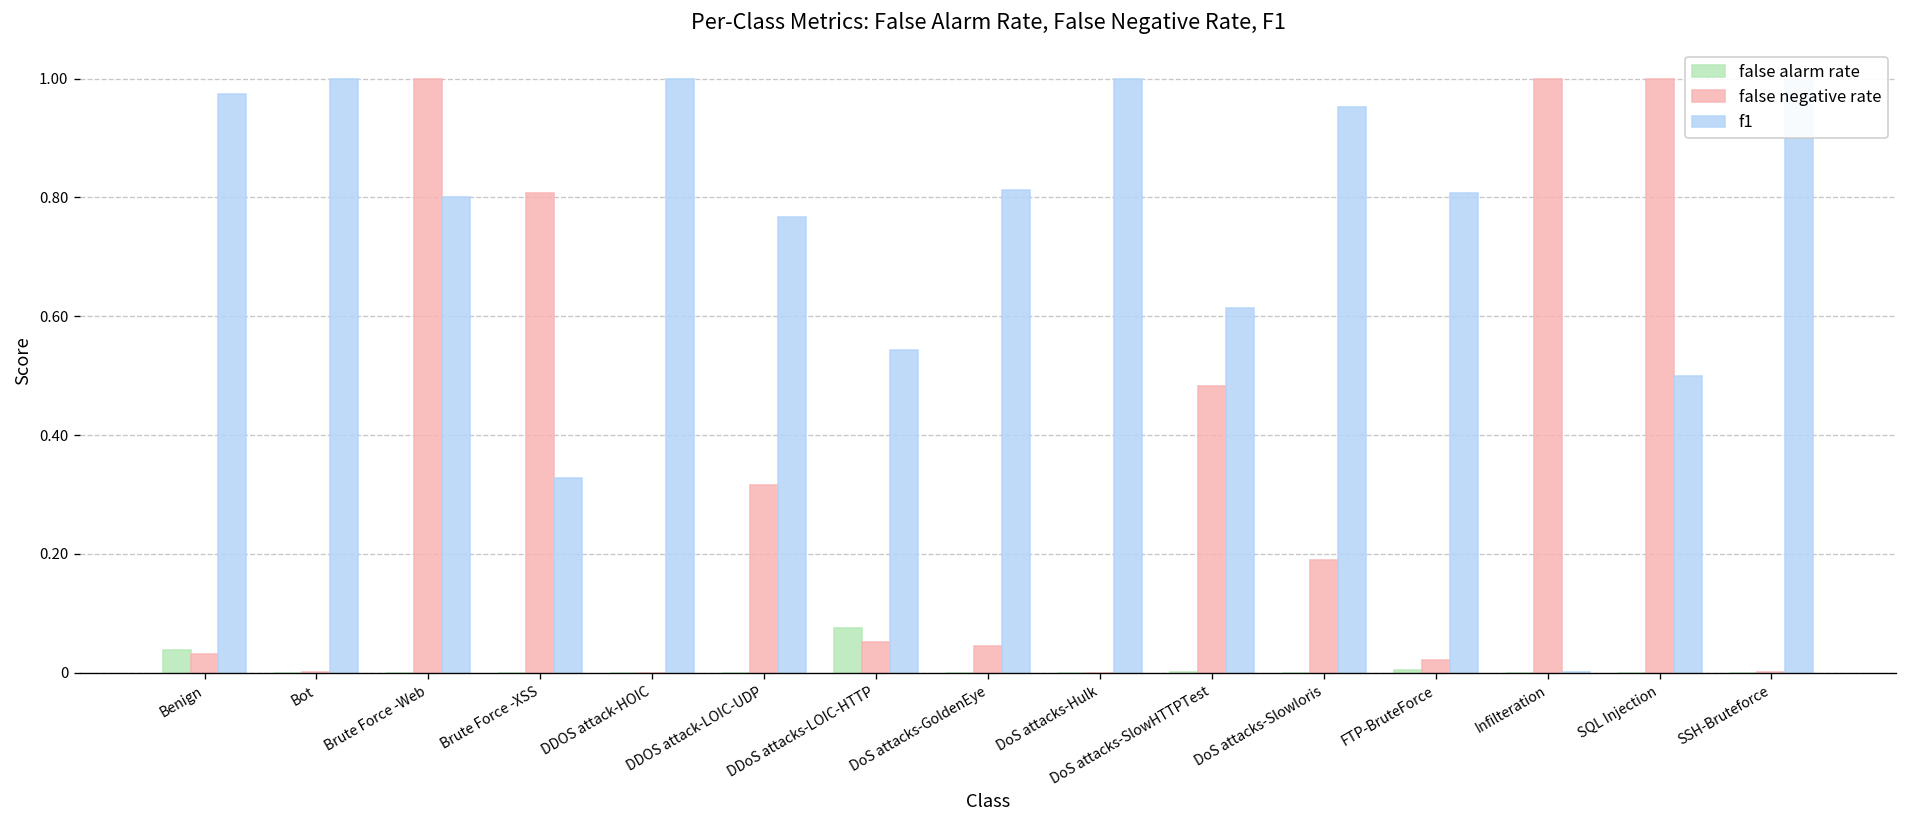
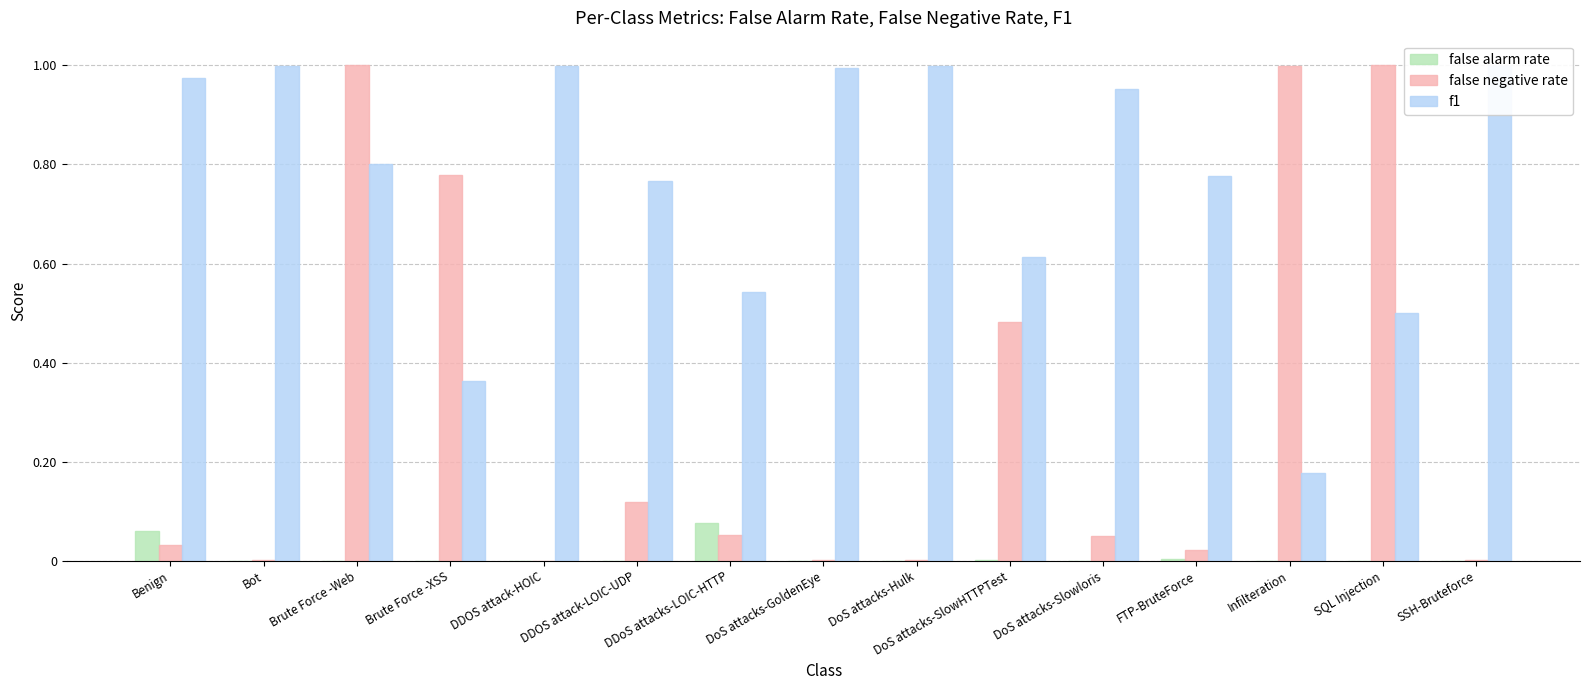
  {
    "false alarm rate": {
-     "Benign": 0.04,
+     "Benign": 0.06,
      "Brute Force -XSS": 0.00,
      "DDoS attacks-LOIC-HTTP": 0.08
    },
    "false negative rate": {
      "Benign": 0.03,
      "Brute Force -Web": 1.00,
-     "Brute Force -XSS": 0.81,
-     "DDOS attack-LOIC-UDP": 0.32,
+     "Brute Force -XSS": 0.78,
+     "DDOS attack-LOIC-UDP": 0.12,
      "DDoS attacks-LOIC-HTTP": 0.05,
-     "DoS attacks-GoldenEye": 0.04,
+     "DoS attacks-GoldenEye": 0.00,
      "DoS attacks-SlowHTTPTest": 0.48,
-     "DoS attacks-Slowloris": 0.19,
+     "DoS attacks-Slowloris": 0.05,
      "FTP-BruteForce": 0.02,
      "Infilteration": 1.00,
      "SQL Injection": 1.00
    },
    "f1": {
      "Benign": 0.97,
      "Bot": 1.00,
      "Brute Force -Web": 0.80,
-     "Brute Force -XSS": 0.33,
+     "Brute Force -XSS": 0.36,
      "DDOS attack-HOIC": 1.00,
      "DDOS attack-LOIC-UDP": 0.77,
      "DDoS attacks-LOIC-HTTP": 0.54,
-     "DoS attacks-GoldenEye": 0.81,
+     "DoS attacks-GoldenEye": 1.00,
      "DoS attacks-Hulk": 1.00,
      "DoS attacks-SlowHTTPTest": 0.61,
      "DoS attacks-Slowloris": 0.95,
-     "FTP-BruteForce": 0.81,
-     "Infilteration": 0.00,
+     "FTP-BruteForce": 0.78,
+     "Infilteration": 0.18,
      "SQL Injection": 0.50
    }
  }
